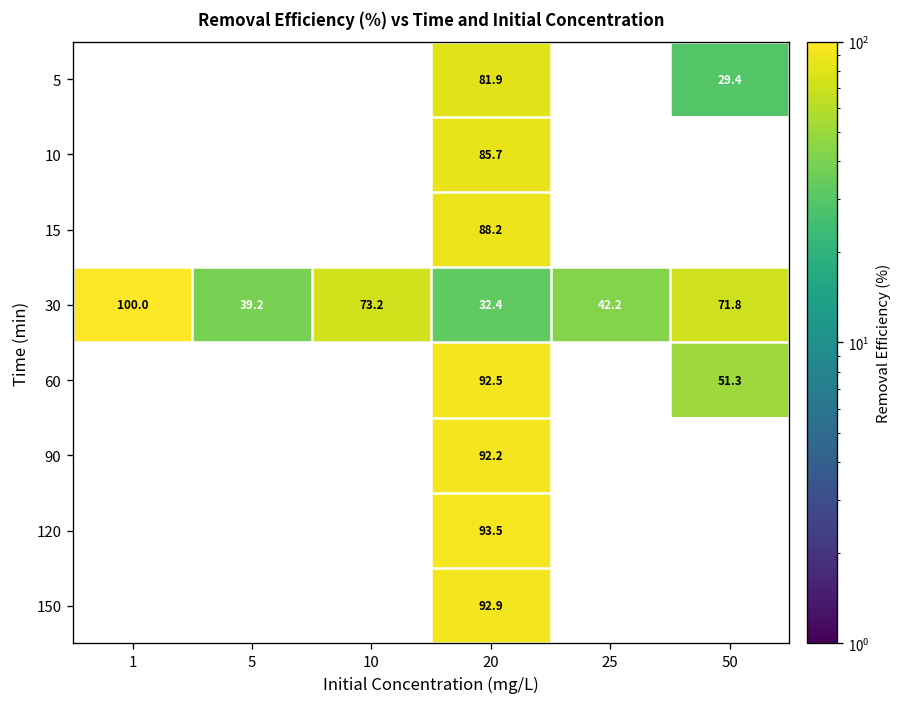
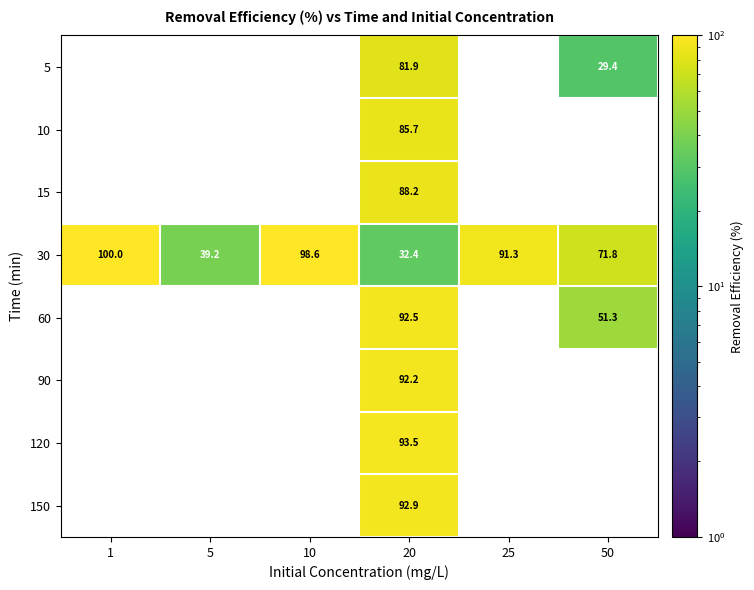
  {
    "5": {
      "20": 81.9,
      "50": 29.4
    },
    "10": {
      "20": 85.7
    },
    "15": {
      "20": 88.2
    },
    "30": {
      "1": 100.0,
      "5": 39.2,
-     "10": 73.2,
+     "10": 98.6,
      "20": 32.4,
-     "25": 42.2,
+     "25": 91.3,
      "50": 71.8
    },
    "60": {
      "20": 92.5,
      "50": 51.3
    },
    "90": {
      "20": 92.2
    },
    "120": {
      "20": 93.5
    },
    "150": {
      "20": 92.9
    }
  }
